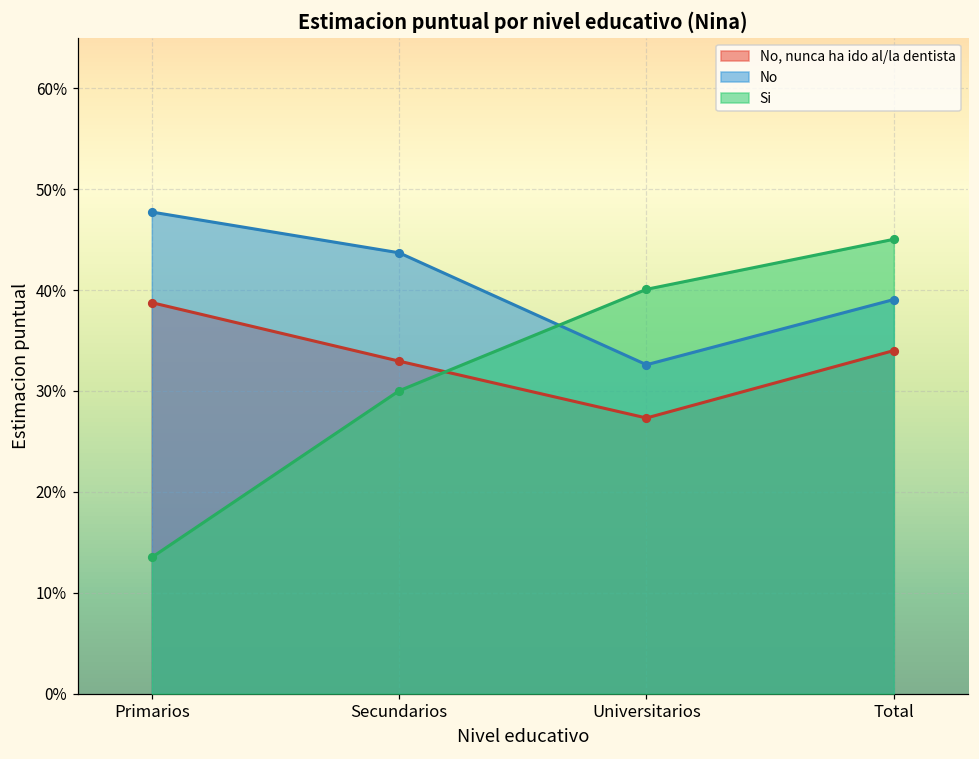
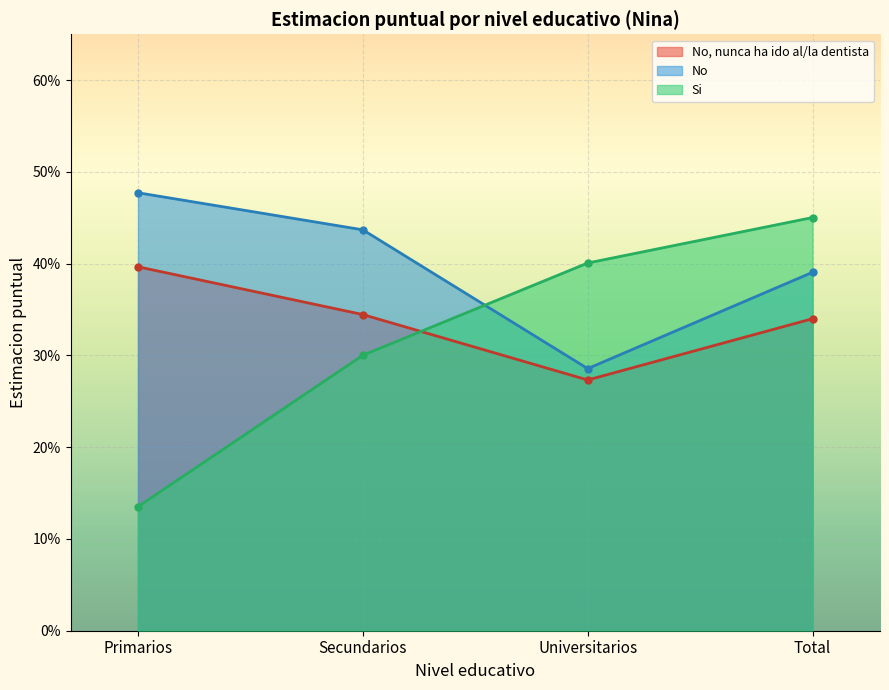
  {
    "No, nunca ha ido al/la dentista": {
-     "Primarios": "39%",
-     "Secundarios": "33%",
+     "Primarios": "40%",
+     "Secundarios": "34%",
      "Universitarios": "27%",
      "Total": "34%"
    },
    "No": {
      "Primarios": "48%",
      "Secundarios": "44%",
-     "Universitarios": "33%",
+     "Universitarios": "29%",
      "Total": "39%"
    },
    "Si": {
      "Primarios": "14%",
      "Secundarios": "30%",
      "Universitarios": "40%",
      "Total": "45%"
    }
  }
